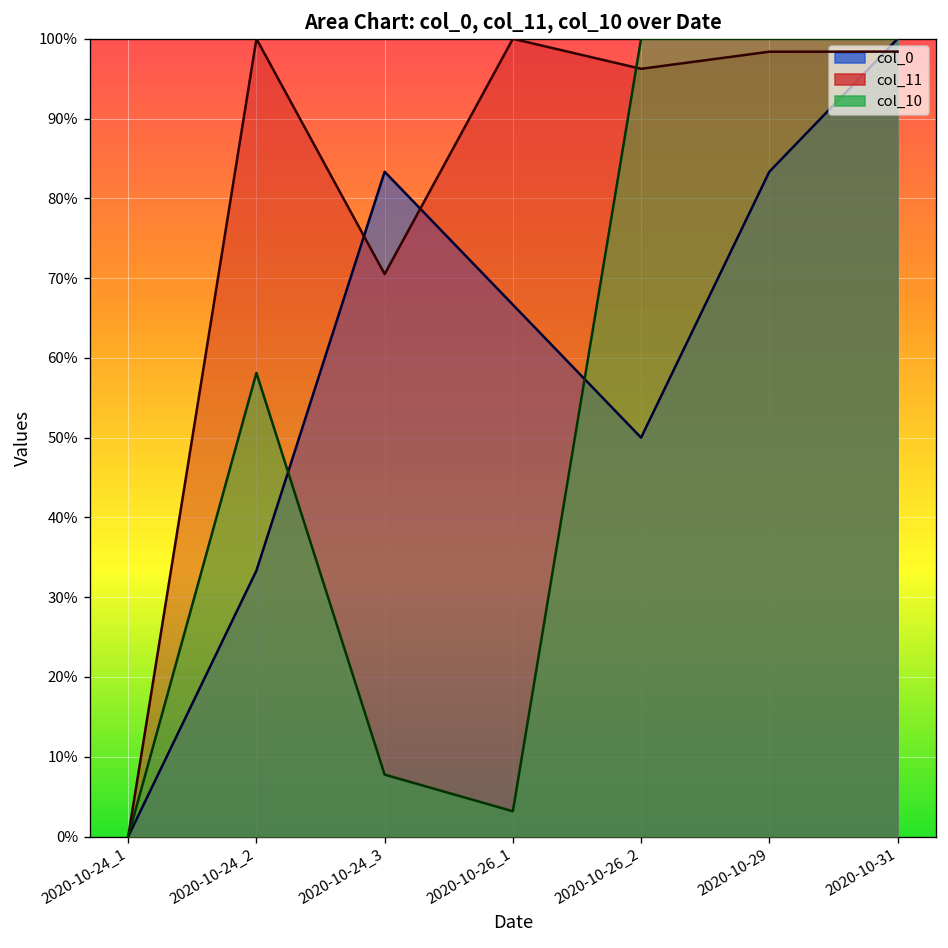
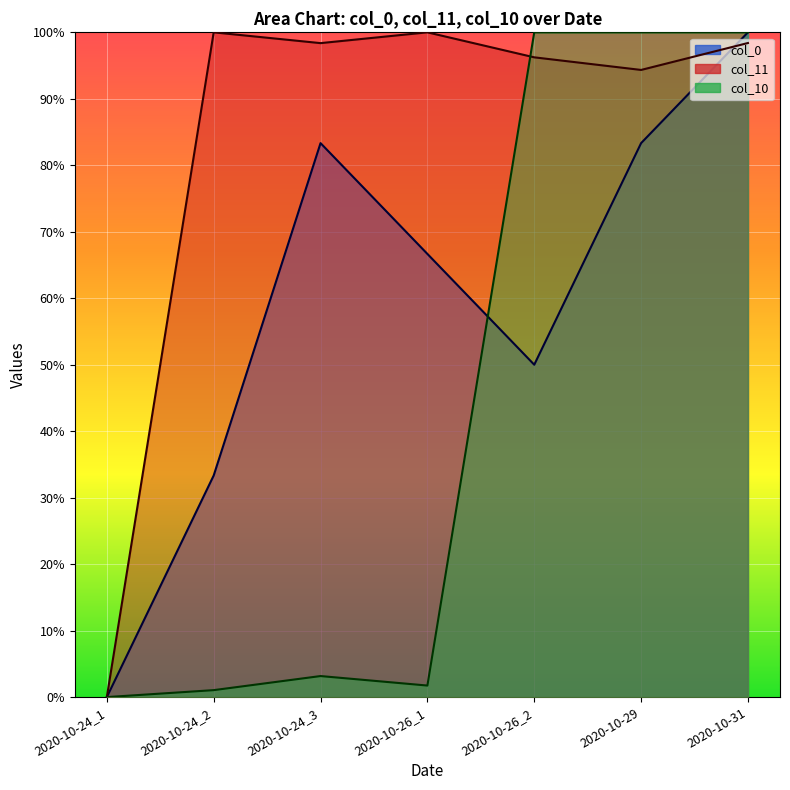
  {
    "col_0": {
      "2020-10-24_2": "33%",
      "2020-10-24_3": "83%",
      "2020-10-26_1": "67%",
      "2020-10-26_2": "50%",
      "2020-10-29": "83%"
    },
    "col_11": {
      "2020-10-24_2": "100%",
-     "2020-10-24_3": "71%",
+     "2020-10-24_3": "98%",
      "2020-10-26_1": "100%",
      "2020-10-26_2": "96%",
-     "2020-10-29": "98%"
+     "2020-10-29": "94%"
    },
    "col_10": {
-     "2020-10-24_2": "58%",
-     "2020-10-24_3": "8%",
-     "2020-10-26_1": "3%",
+     "2020-10-24_2": "1%",
+     "2020-10-24_3": "3%",
+     "2020-10-26_1": "2%",
      "2020-10-26_2": "100%",
      "2020-10-29": "100%"
    }
  }
